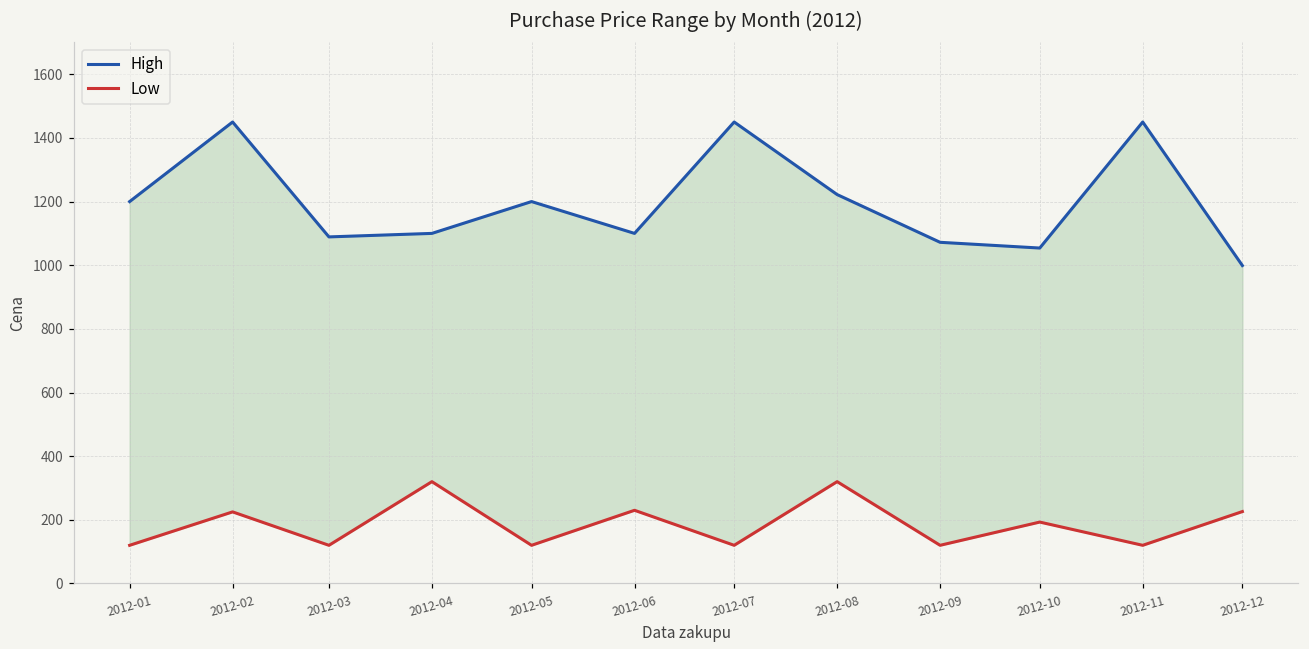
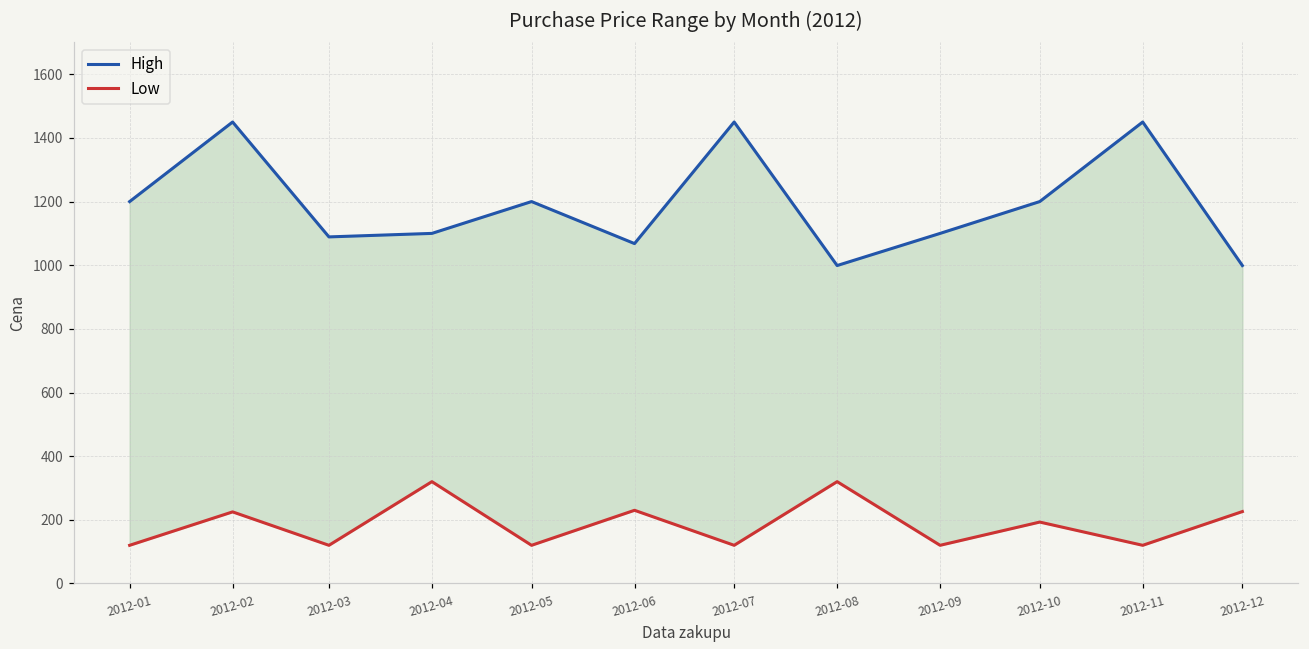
  {
    "High": {
      "2012-01": 1200,
      "2012-02": 1450,
      "2012-03": 1090,
      "2012-04": 1100,
      "2012-05": 1200,
-     "2012-06": 1100,
+     "2012-06": 1070,
      "2012-07": 1450,
-     "2012-08": 1220,
-     "2012-09": 1070,
-     "2012-10": 1050,
+     "2012-08": 1000,
+     "2012-09": 1100,
+     "2012-10": 1200,
      "2012-11": 1450,
      "2012-12": 1000
    },
    "Low": {
      "2012-01": 120,
      "2012-02": 230,
      "2012-03": 120,
      "2012-04": 320,
      "2012-05": 120,
      "2012-06": 230,
      "2012-07": 120,
      "2012-08": 320,
      "2012-09": 120,
      "2012-10": 190,
      "2012-11": 120,
      "2012-12": 230
    }
  }
